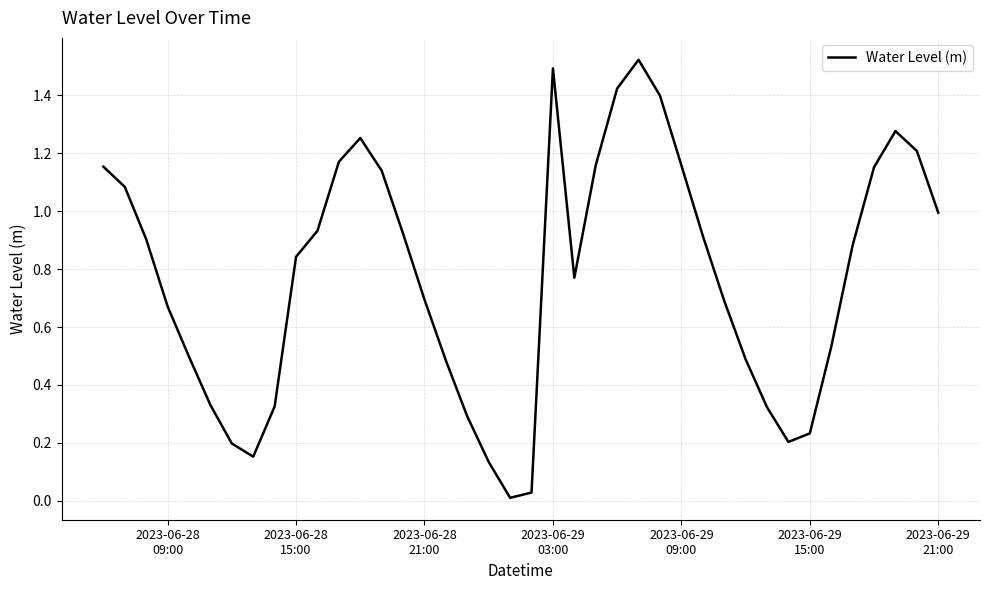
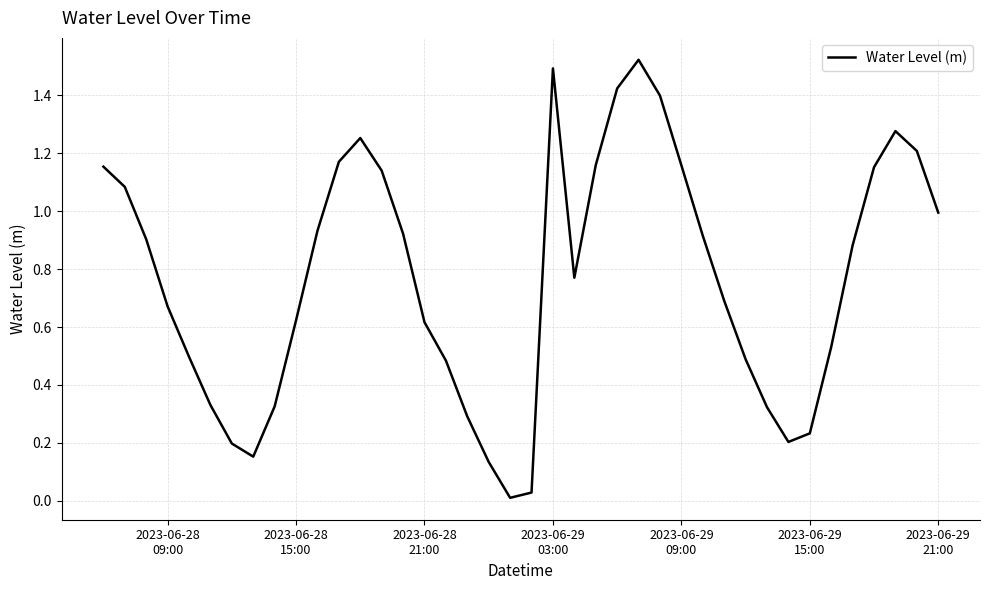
  {
    "2023-06-28 09:00": 0.67,
-   "2023-06-28 15:00": 0.84,
-   "2023-06-28 21:00": 0.69,
+   "2023-06-28 15:00": 0.62,
+   "2023-06-28 21:00": 0.62,
    "2023-06-29 03:00": 1.49,
    "2023-06-29 09:00": 1.16,
    "2023-06-29 15:00": 0.23,
    "2023-06-29 21:00": 1.00
  }
